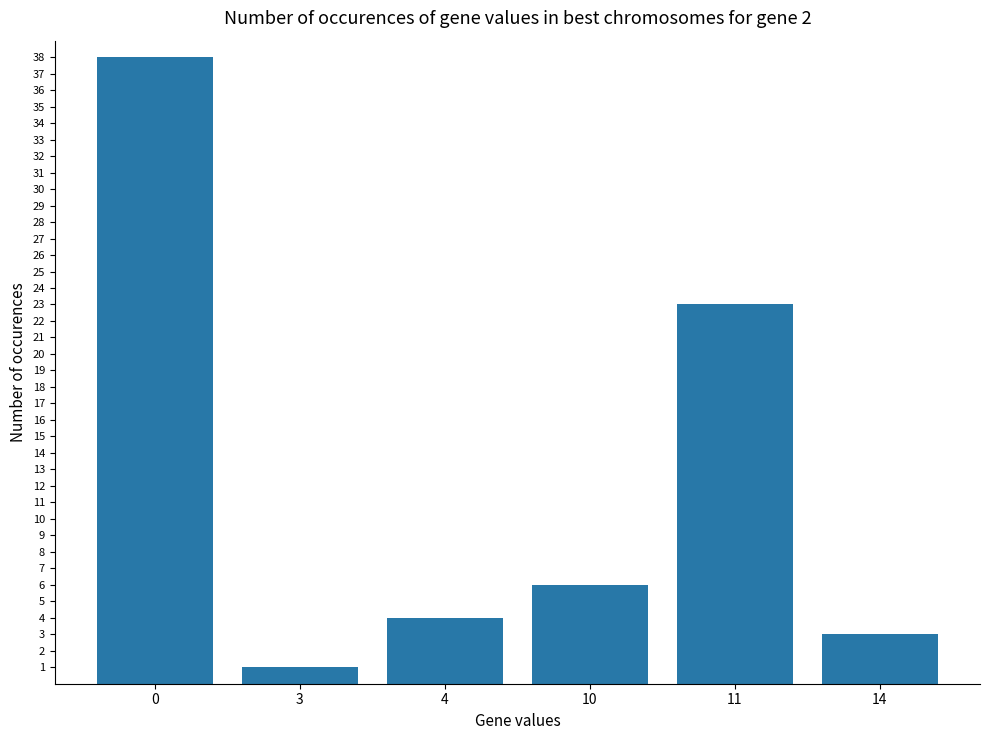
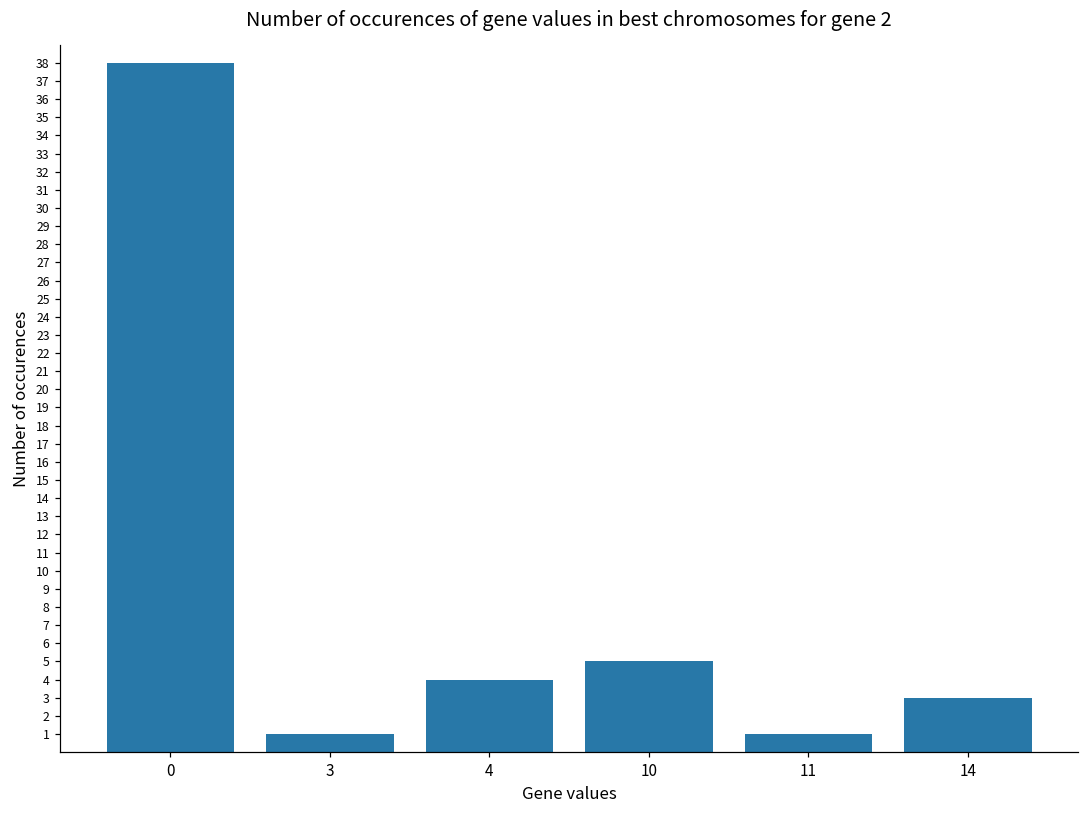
  {
    "0": 38,
    "3": 1,
    "4": 4,
-   "10": 6,
-   "11": 23,
+   "10": 5,
+   "11": 1,
    "14": 3
  }
